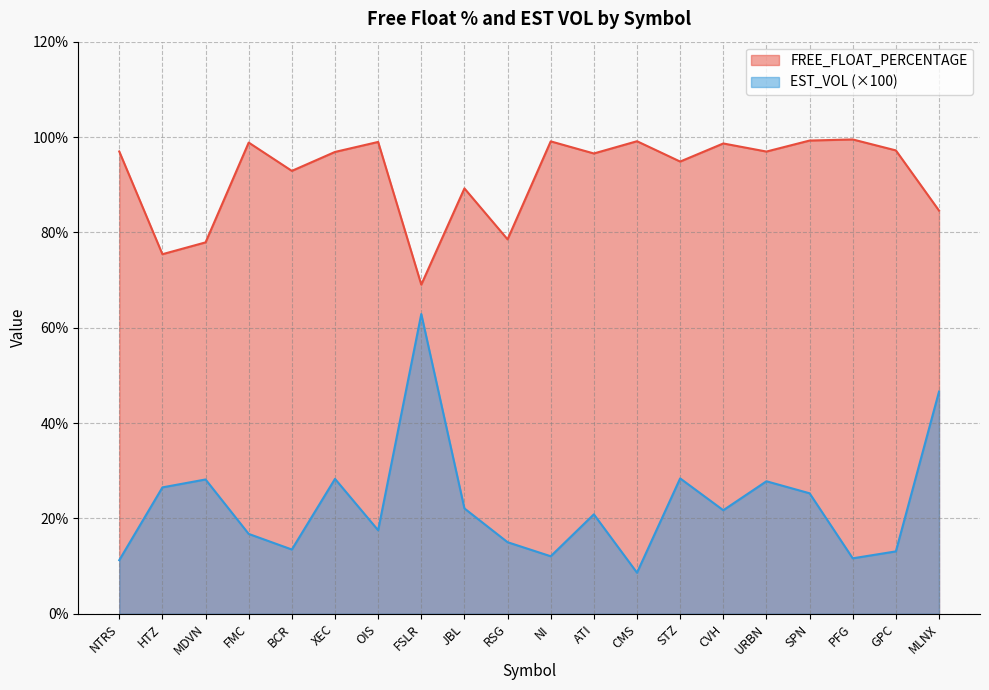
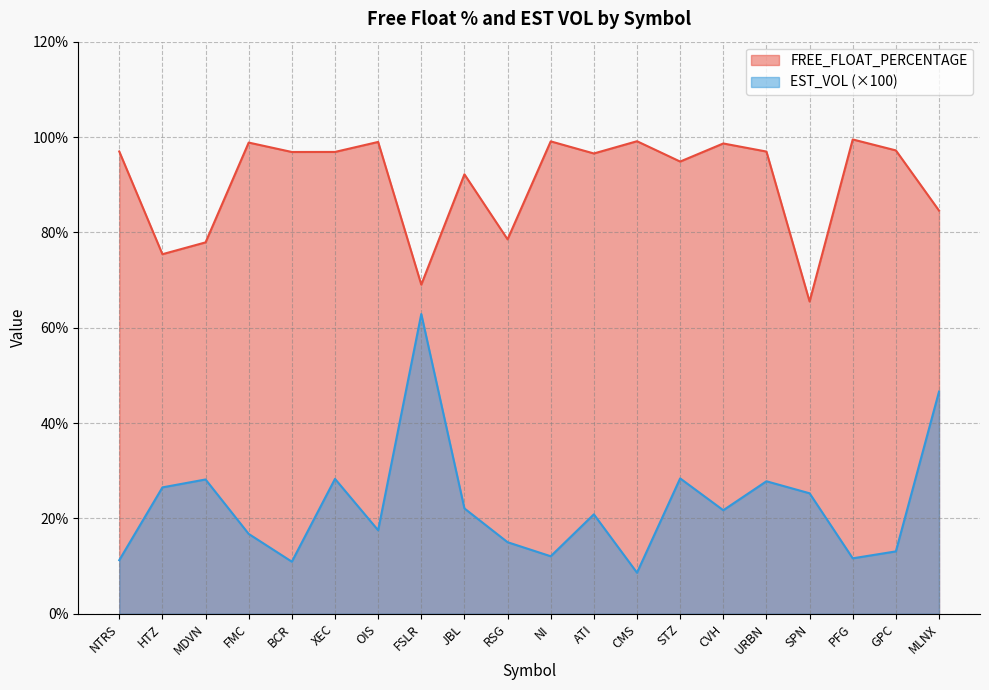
  {
    "FREE_FLOAT_PERCENTAGE": {
      "NTRS": "97%",
      "HTZ": "75%",
      "MDVN": "78%",
      "FMC": "99%",
-     "BCR": "93%",
+     "BCR": "97%",
      "XEC": "97%",
      "OIS": "99%",
      "FSLR": "69%",
-     "JBL": "89%",
+     "JBL": "92%",
      "RSG": "79%",
      "NI": "99%",
      "ATI": "97%",
      "CMS": "99%",
      "STZ": "95%",
      "CVH": "99%",
      "URBN": "97%",
-     "SPN": "99%",
+     "SPN": "65%",
      "PFG": "99%",
      "GPC": "97%",
      "MLNX": "85%"
    },
    "EST_VOL (×100)": {
      "NTRS": "11%",
      "HTZ": "27%",
      "MDVN": "28%",
      "FMC": "17%",
-     "BCR": "13%",
+     "BCR": "11%",
      "XEC": "28%",
      "OIS": "18%",
      "FSLR": "63%",
      "JBL": "22%",
      "RSG": "15%",
      "NI": "12%",
      "ATI": "21%",
      "CMS": "9%",
      "STZ": "28%",
      "CVH": "22%",
      "URBN": "28%",
      "SPN": "25%",
      "PFG": "12%",
      "GPC": "13%",
      "MLNX": "47%"
    }
  }
